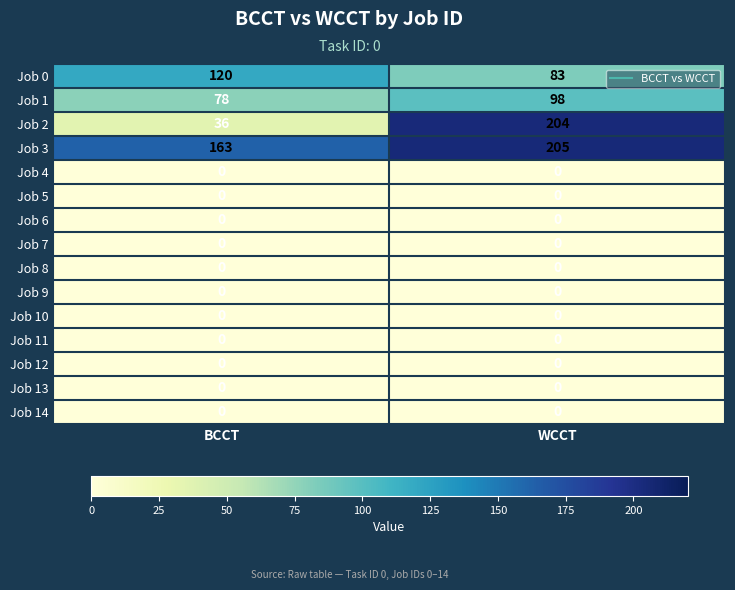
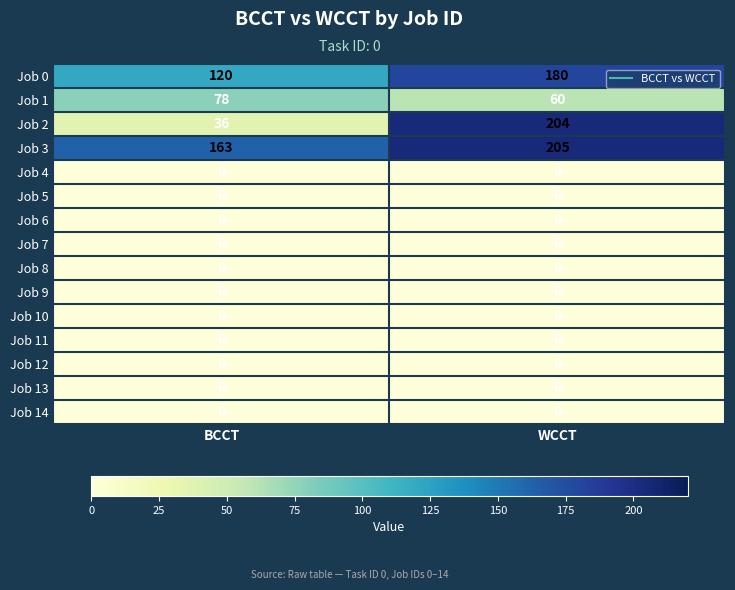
  {
    "Job 0": {
      "BCCT": 120,
-     "WCCT": 83
+     "WCCT": 180
    },
    "Job 1": {
      "BCCT": 78,
-     "WCCT": 98
+     "WCCT": 60
    },
    "Job 2": {
      "BCCT": 36,
      "WCCT": 204
    },
    "Job 3": {
      "BCCT": 163,
      "WCCT": 205
    }
  }
